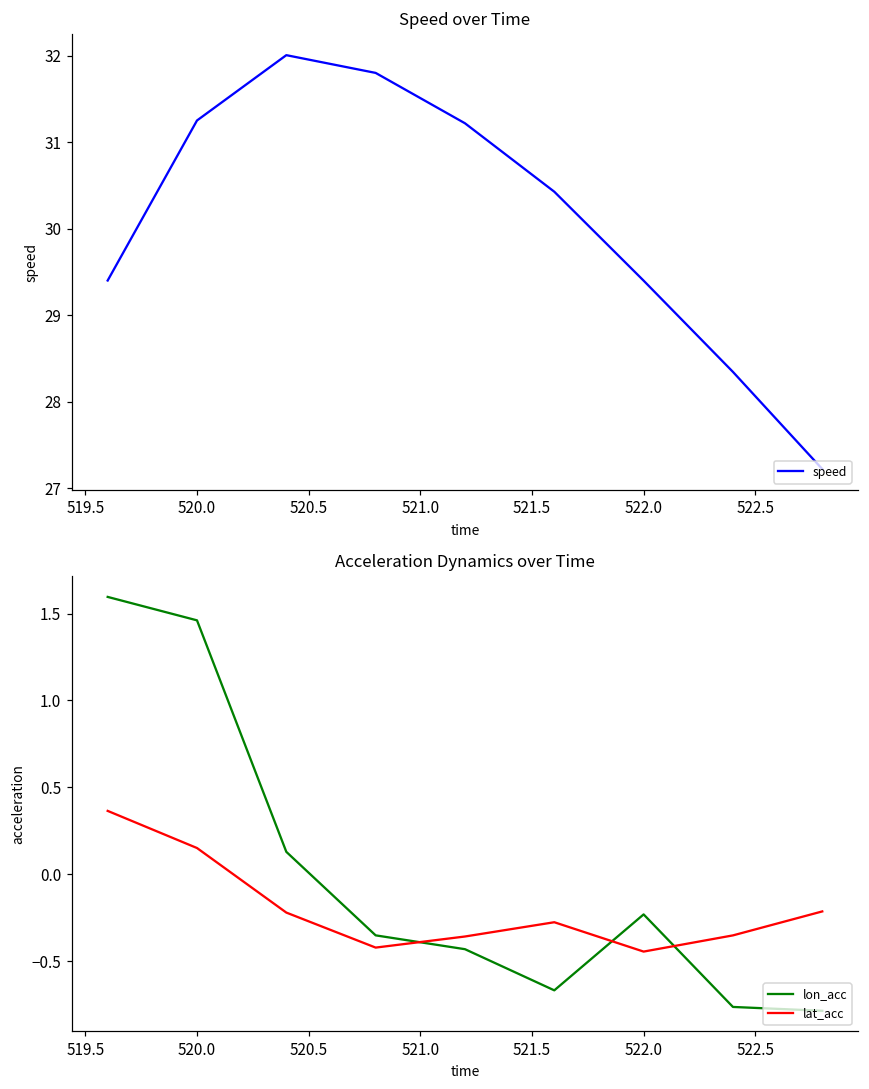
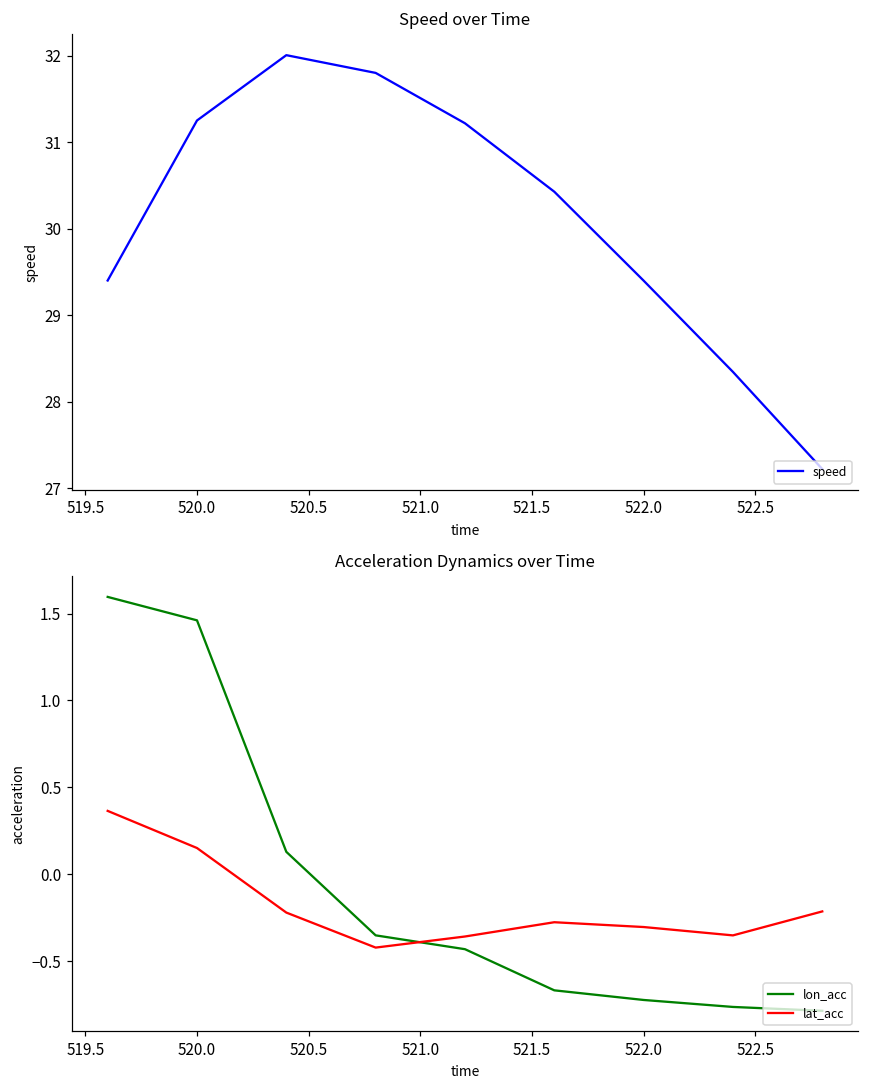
  {
    "Speed over Time": {
      "520.0": 31.3,
      "522.0": 29.4
    },
    "Acceleration Dynamics over Time": {
      "lon_acc": {
        "520.0": 1.46,
-       "522.0": -0.23
+       "522.0": -0.72
      },
      "lat_acc": {
        "520.0": 0.15,
-       "522.0": -0.44
+       "522.0": -0.30
      }
    }
  }
